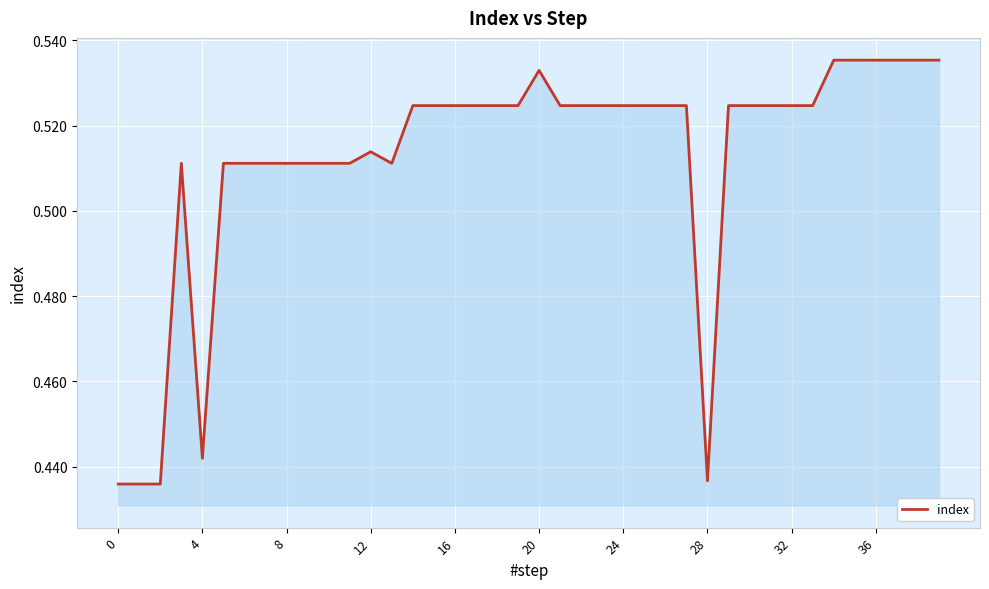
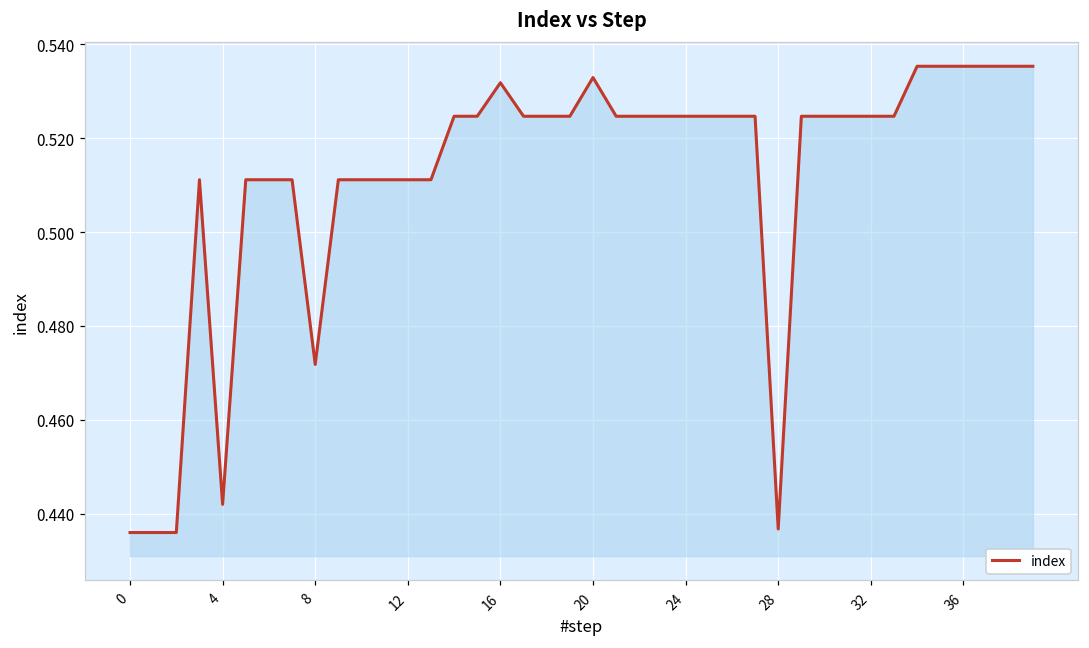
  {
    "0": 0.436,
    "4": 0.442,
-   "8": 0.511,
-   "12": 0.514,
-   "16": 0.525,
+   "8": 0.472,
+   "12": 0.511,
+   "16": 0.532,
    "20": 0.533,
    "24": 0.525,
    "28": 0.437,
    "32": 0.525,
    "36": 0.535
  }
